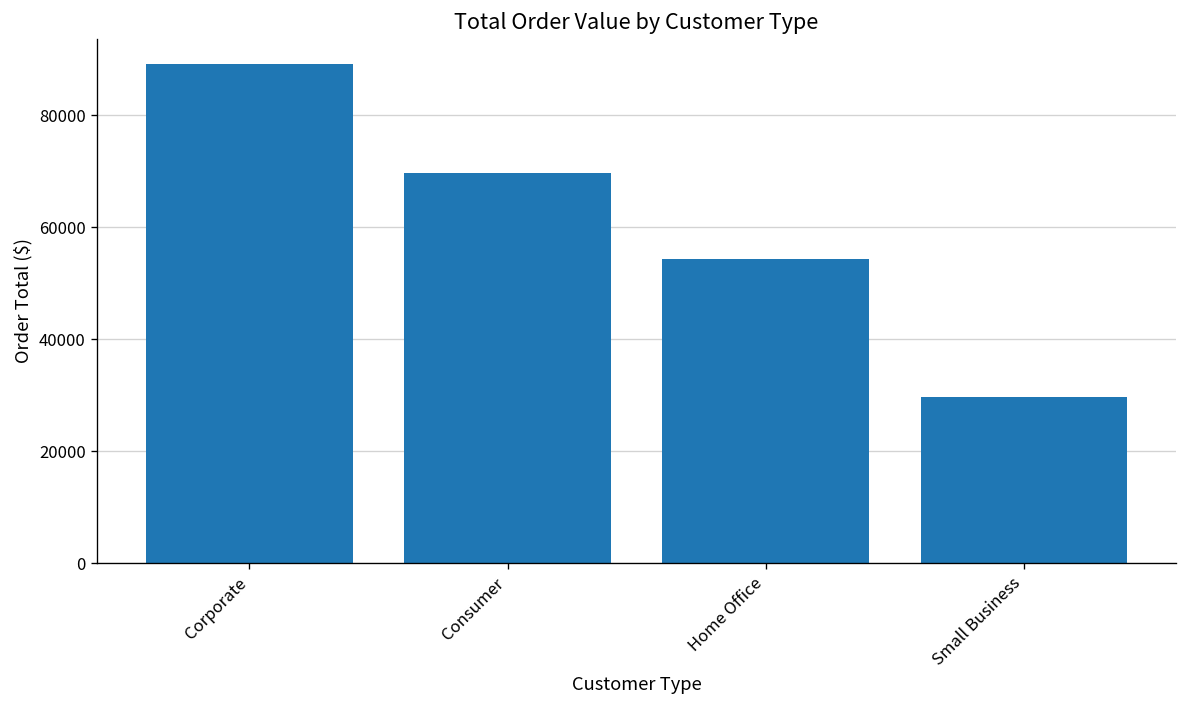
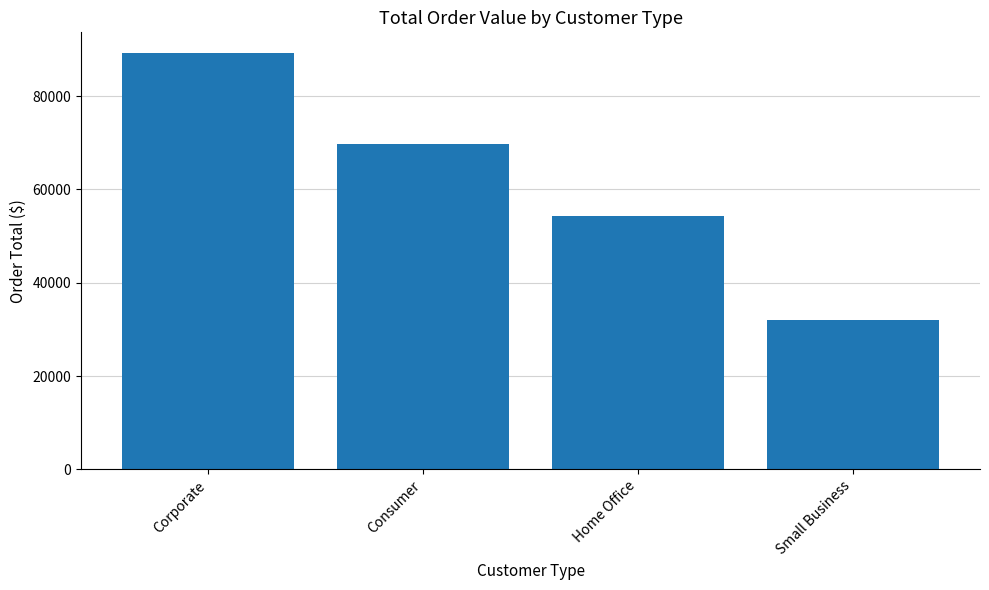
  {
    "Corporate": 89000,
    "Consumer": 70000,
    "Home Office": 54000,
-   "Small Business": 30000
+   "Small Business": 32000
  }
